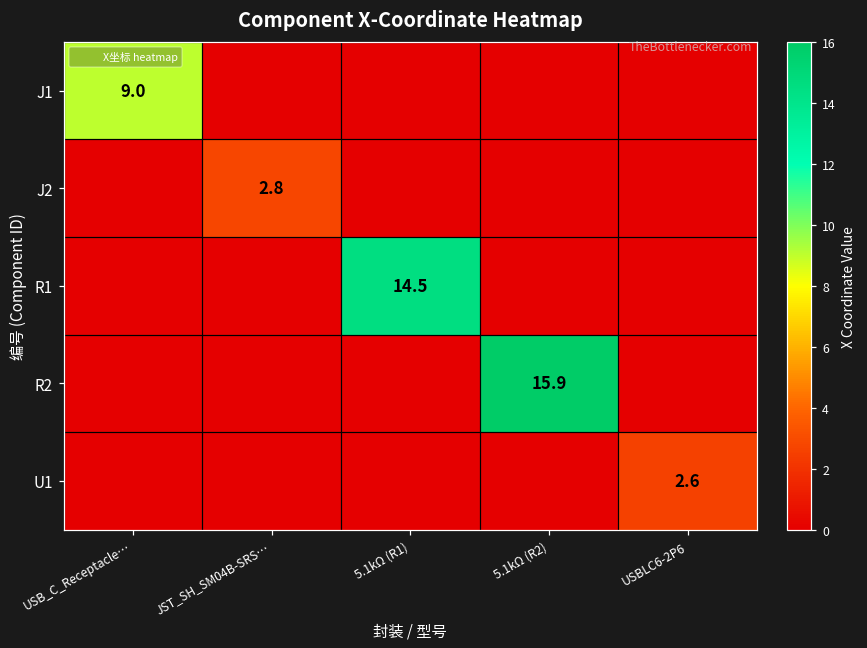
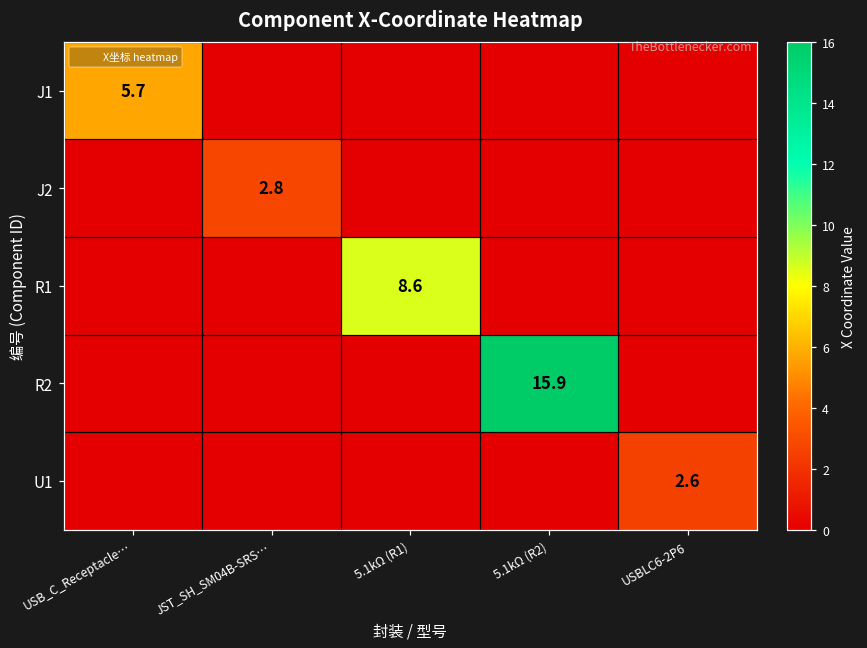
  {
    "J1": {
-     "USB_C_Receptacle…": 9.0
+     "USB_C_Receptacle…": 5.7
    },
    "J2": {
      "JST_SH_SM04B-SRS…": 2.8
    },
    "R1": {
-     "5.1kΩ (R1)": 14.5
+     "5.1kΩ (R1)": 8.6
    },
    "R2": {
      "5.1kΩ (R2)": 15.9
    },
    "U1": {
      "USBLC6-2P6": 2.6
    }
  }
